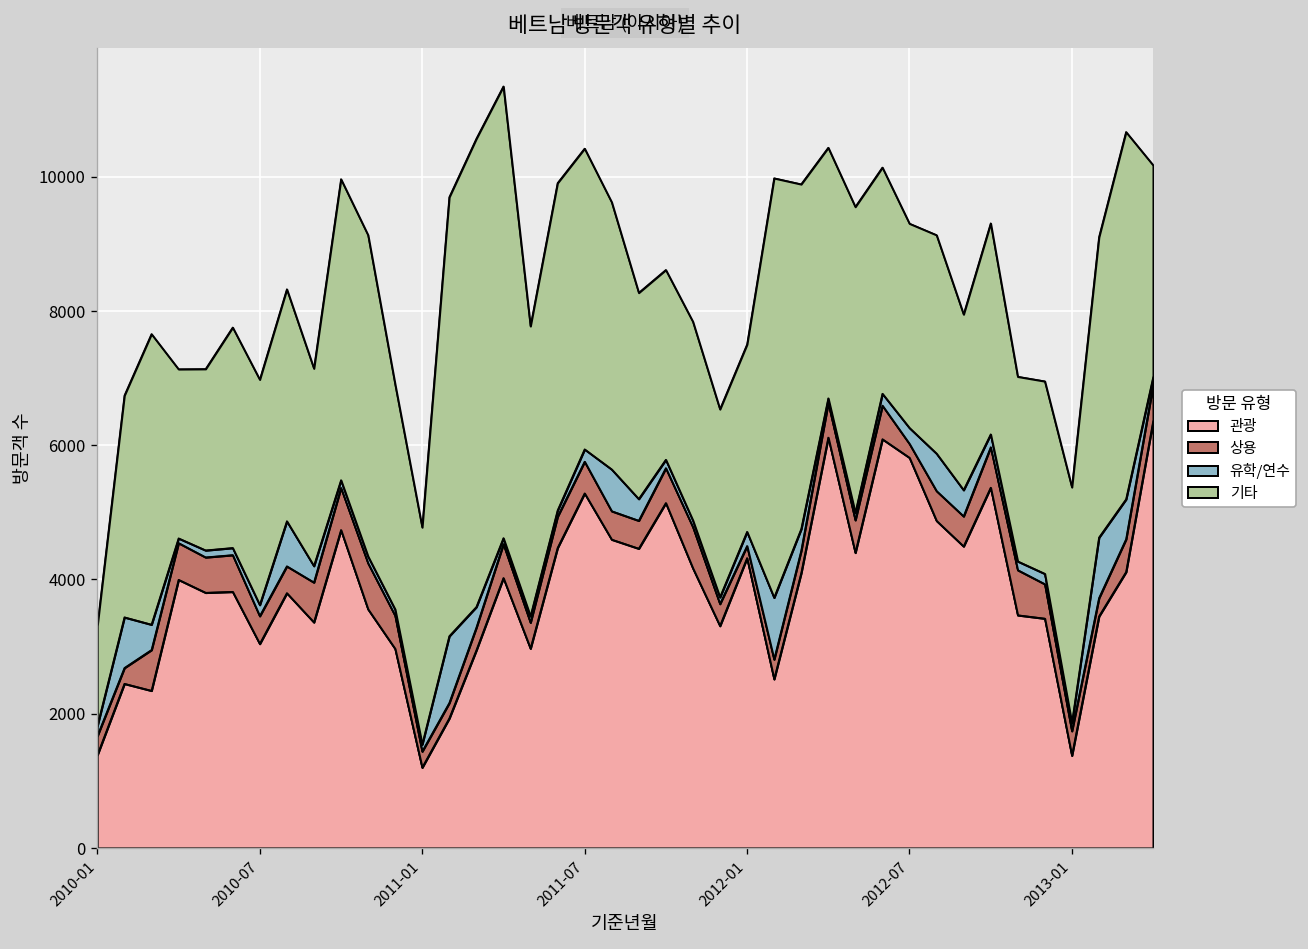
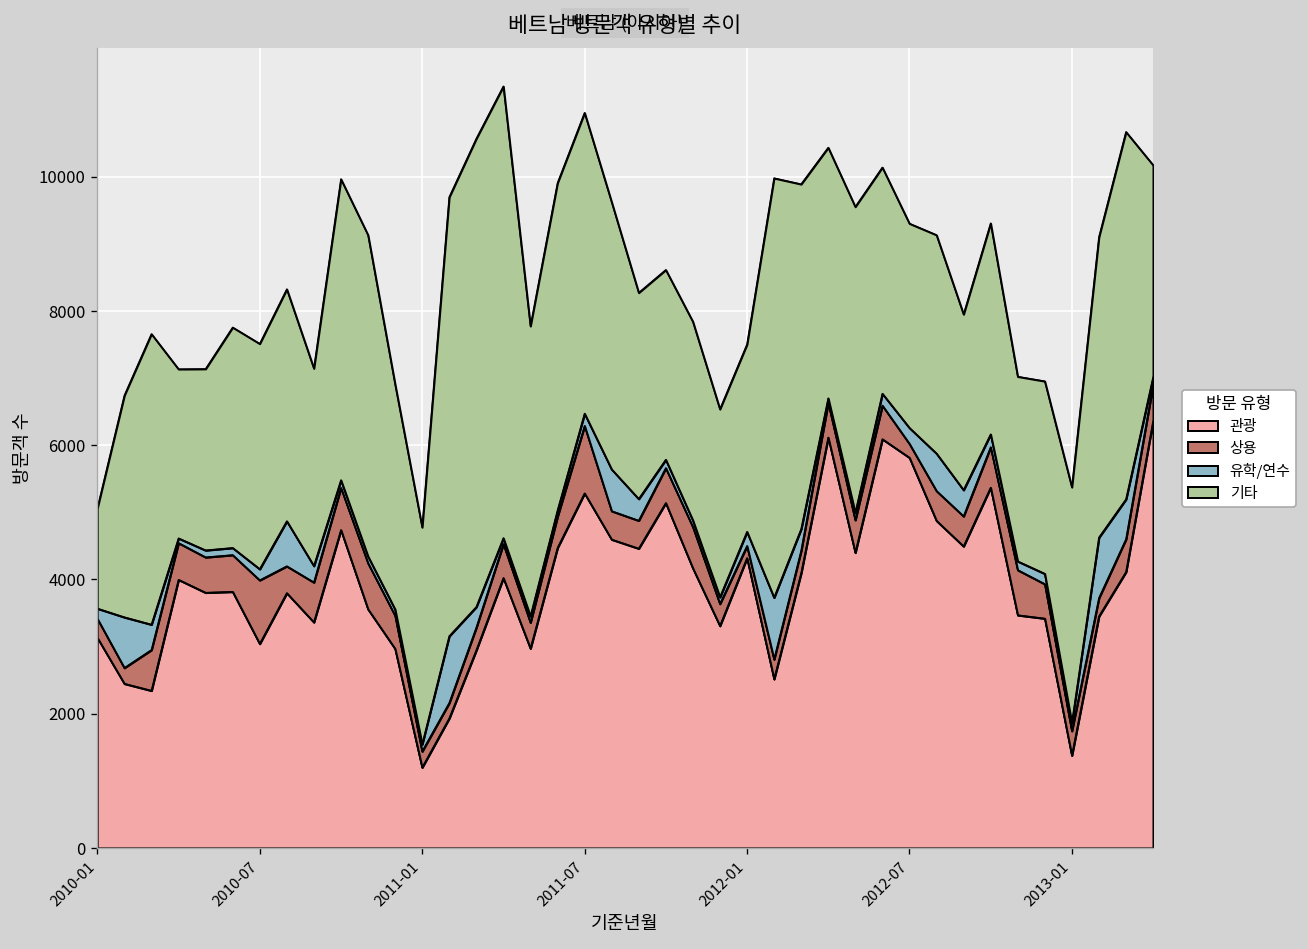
  {
    "관광": {
-     "2010-01": 1400,
+     "2010-01": 3100,
      "2010-07": 3000,
      "2011-01": 1200,
      "2011-07": 5300,
      "2012-01": 4300,
      "2012-07": 5800,
      "2013-01": 1400
    },
    "상용": {
-     "2010-07": 400,
+     "2010-07": 900,
      "2011-01": 1400,
-     "2011-07": 500,
+     "2011-07": 1000,
      "2012-01": 4500,
      "2012-07": 6000,
      "2013-01": 1700
    },
    "유학/연수": {
      "2011-01": 1500,
      "2012-01": 4700,
      "2012-07": 6300,
      "2013-01": 1900
    },
    "기타": {
      "2010-01": 1500,
      "2010-07": 3400,
      "2011-01": 3200,
      "2011-07": 4500,
      "2012-01": 2800,
      "2012-07": 3000,
      "2013-01": 3500
    }
  }
